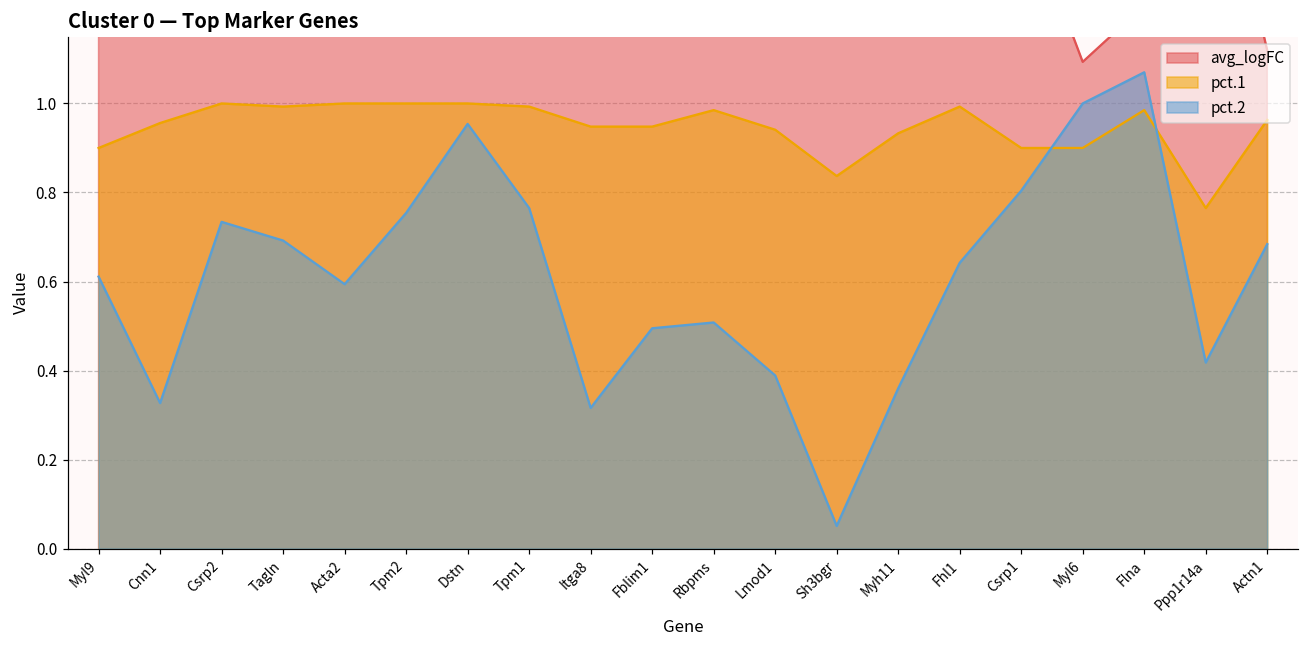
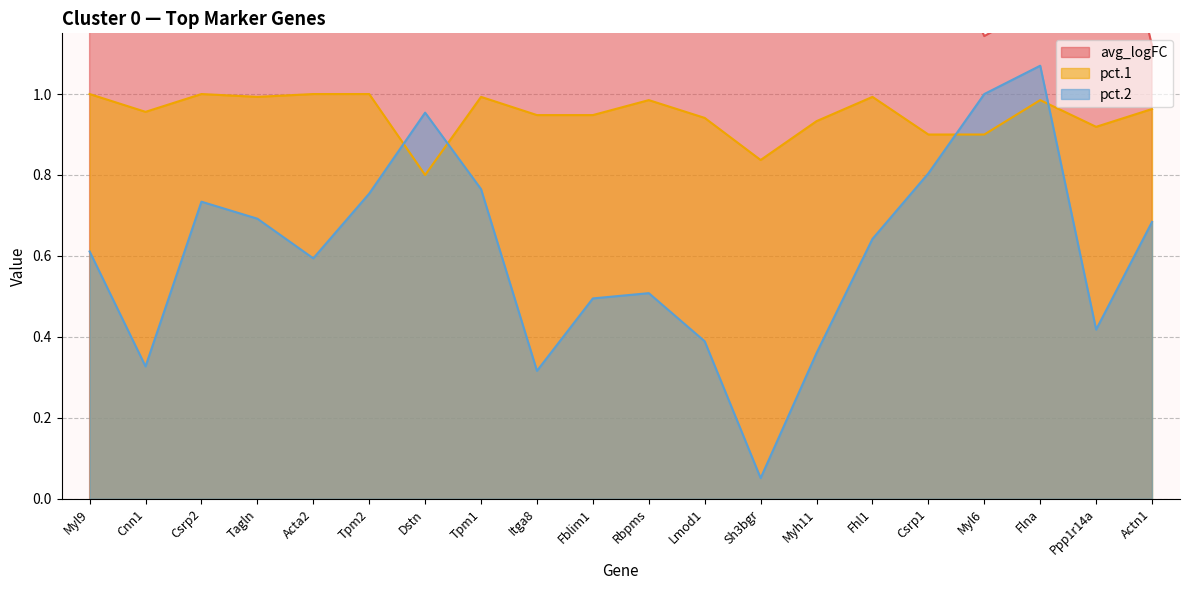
  {
    "avg_logFC": {
-     "Myl6": 1.09
+     "Myl6": 1.14
    },
    "pct.1": {
-     "Myl9": 0.9,
+     "Myl9": 1.0,
      "Cnn1": 0.96,
      "Csrp2": 1.00,
      "Tagln": 0.99,
      "Acta2": 1.00,
      "Tpm2": 1.00,
-     "Dstn": 1.0,
+     "Dstn": 0.8,
      "Tpm1": 0.99,
      "Itga8": 0.95,
      "Fblim1": 0.95,
      "Rbpms": 0.99,
      "Lmod1": 0.94,
      "Sh3bgr": 0.84,
      "Myh11": 0.93,
      "Fhl1": 0.99,
      "Csrp1": 0.90,
      "Myl6": 0.90,
      "Flna": 0.99,
-     "Ppp1r14a": 0.77,
+     "Ppp1r14a": 0.92,
      "Actn1": 0.96
    },
    "pct.2": {
      "Myl9": 0.61,
      "Cnn1": 0.33,
      "Csrp2": 0.73,
      "Tagln": 0.69,
      "Acta2": 0.59,
      "Tpm2": 0.75,
      "Dstn": 0.95,
      "Tpm1": 0.77,
      "Itga8": 0.32,
      "Fblim1": 0.50,
      "Rbpms": 0.51,
      "Lmod1": 0.39,
      "Sh3bgr": 0.05,
      "Myh11": 0.36,
      "Fhl1": 0.64,
      "Csrp1": 0.80,
      "Myl6": 1.00,
      "Flna": 1.07,
      "Ppp1r14a": 0.42,
      "Actn1": 0.68
    }
  }
